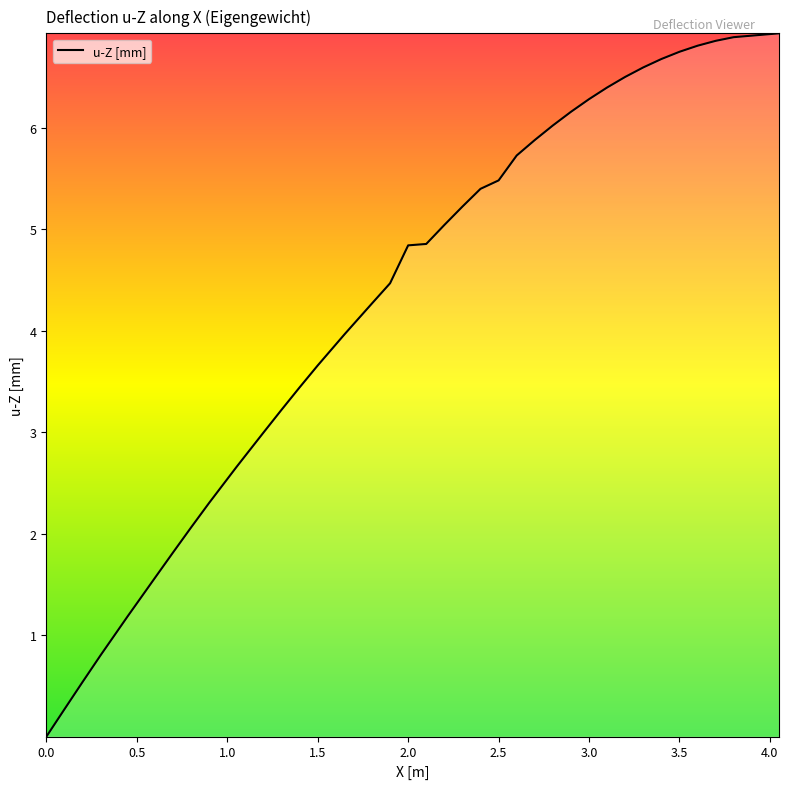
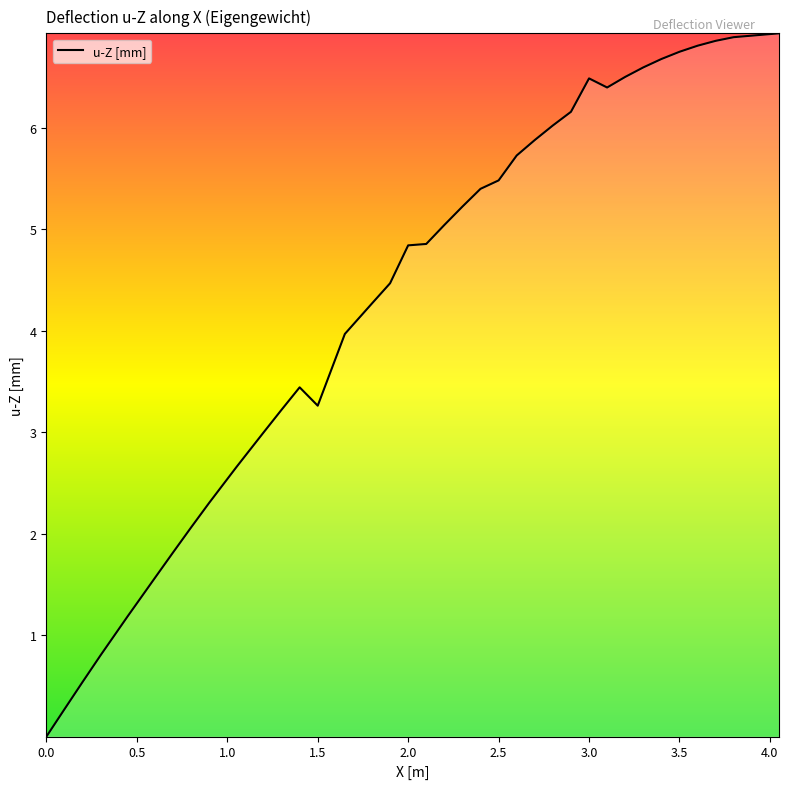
  {
    "0.0": 0.00,
    "0.5": 1.31,
-   "1.5": 3.66,
+   "1.5": 3.26,
    "2.0": 4.84,
    "2.5": 5.48,
-   "3.0": 6.28,
+   "3.0": 6.48,
    "3.5": 6.75
  }
